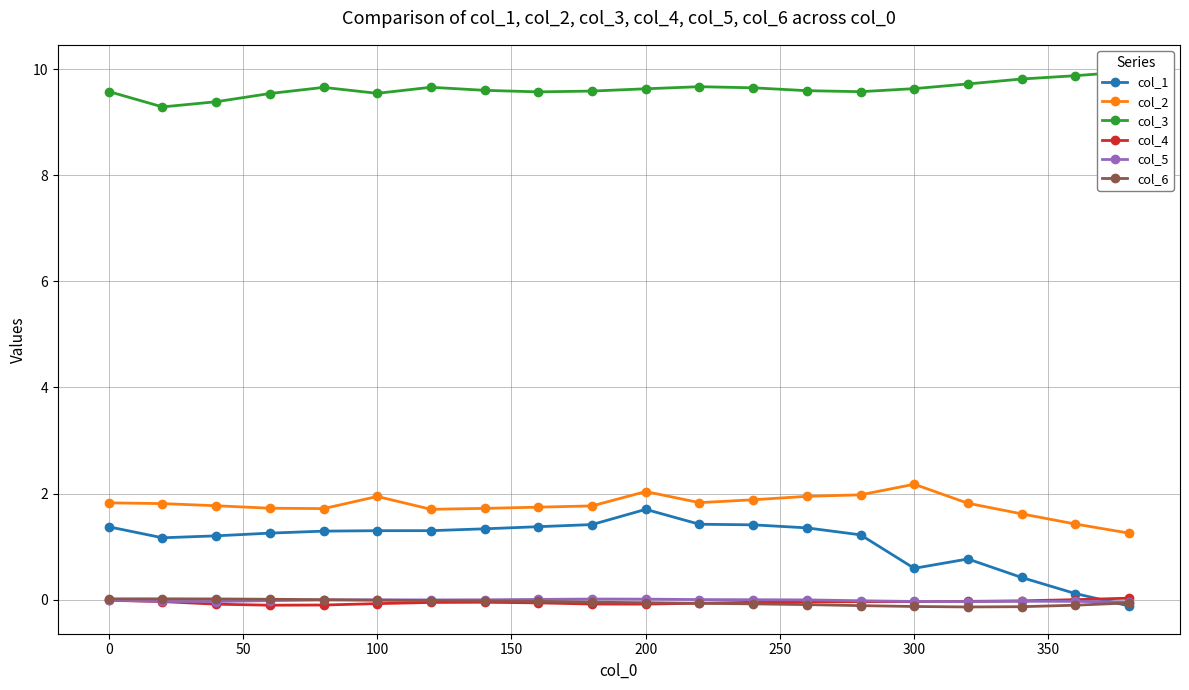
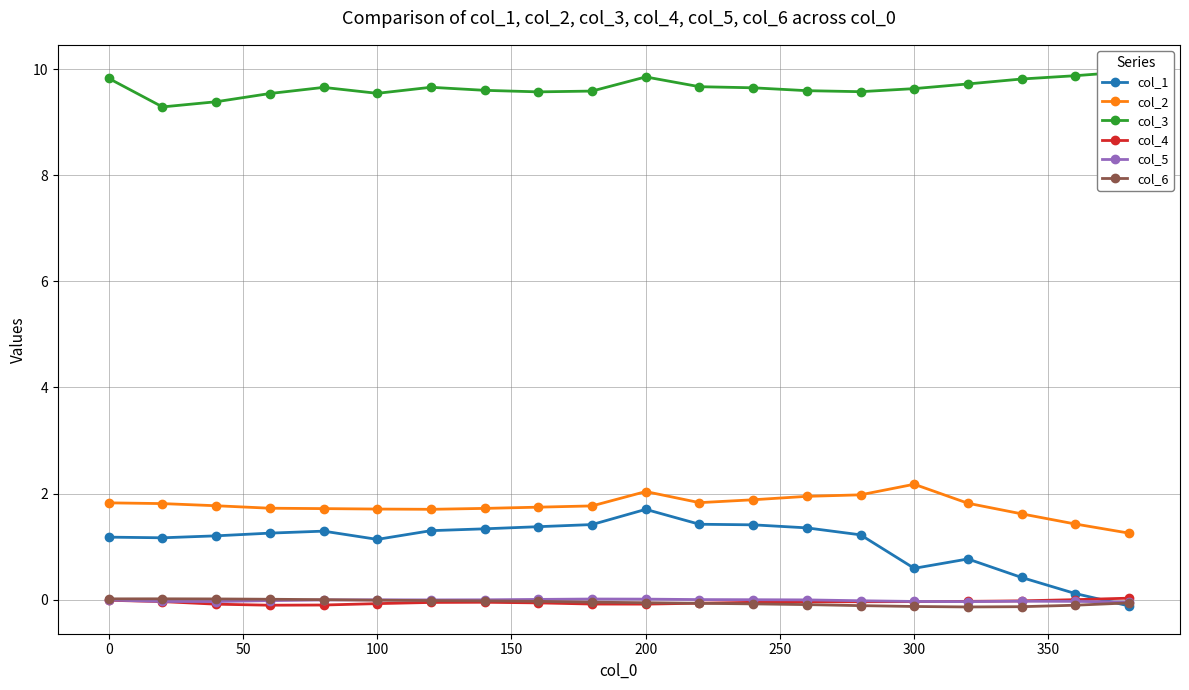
  {
    "col_1": {
-     "0": 1.4,
-     "100": 1.3,
+     "0": 1.2,
+     "100": 1.1,
      "200": 1.7,
      "300": 0.6
    },
    "col_2": {
      "0": 1.8,
-     "100": 1.9,
+     "100": 1.7,
      "200": 2.0,
      "300": 2.2
    },
    "col_3": {
-     "0": 9.6,
+     "0": 9.8,
      "100": 9.5,
-     "200": 9.6,
+     "200": 9.9,
      "300": 9.6
    },
    "col_4": {
      "100": -0.1
    },
    "col_5": {
      "200": 0.0
    },
    "col_6": {
      "300": -0.1
    }
  }
